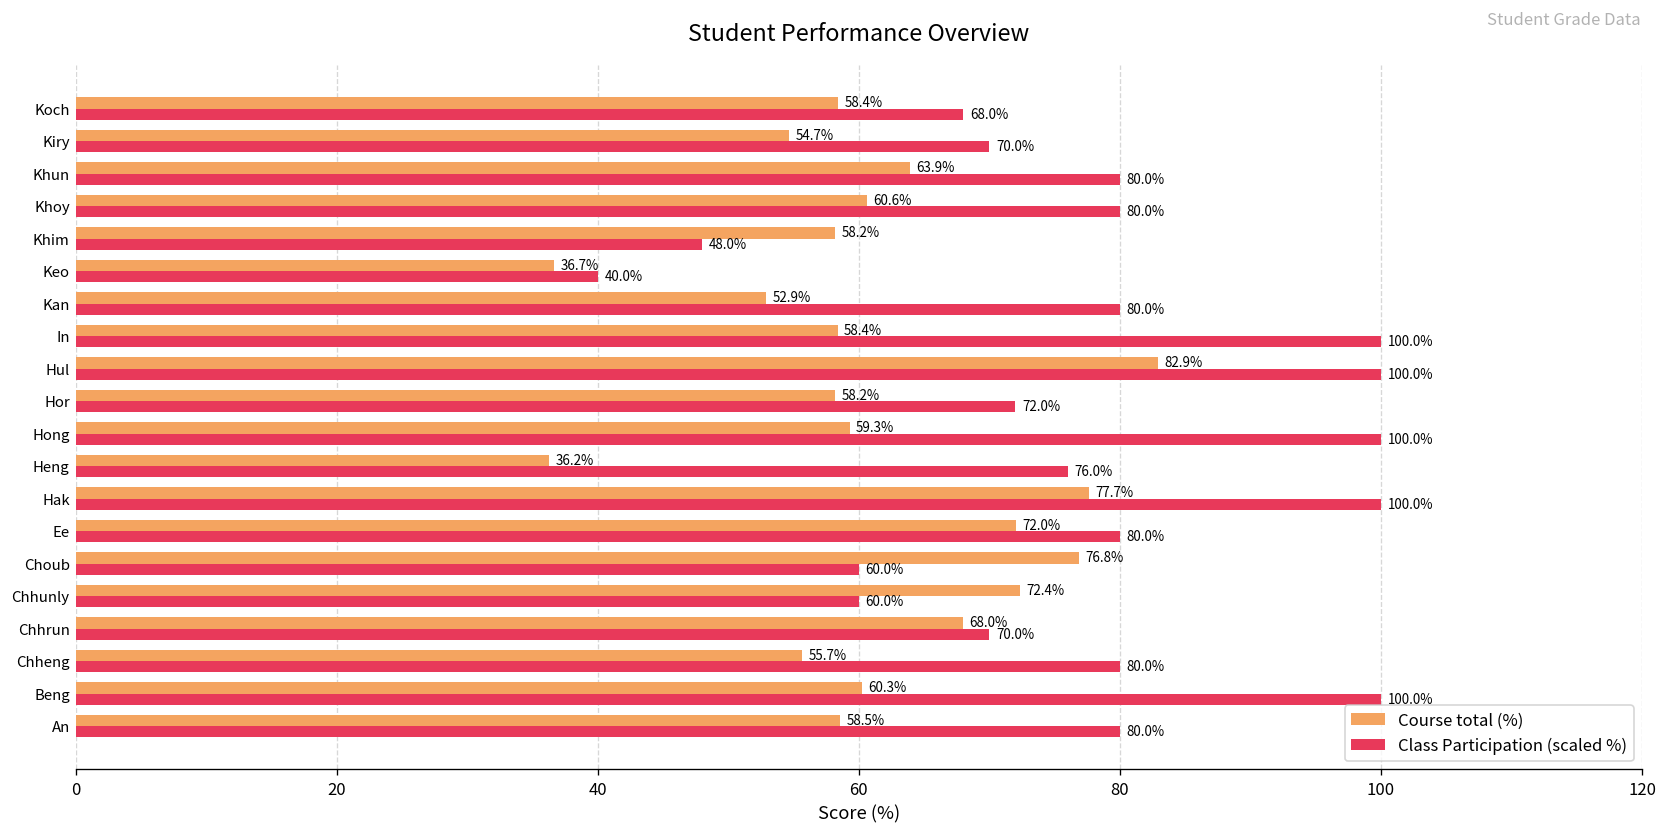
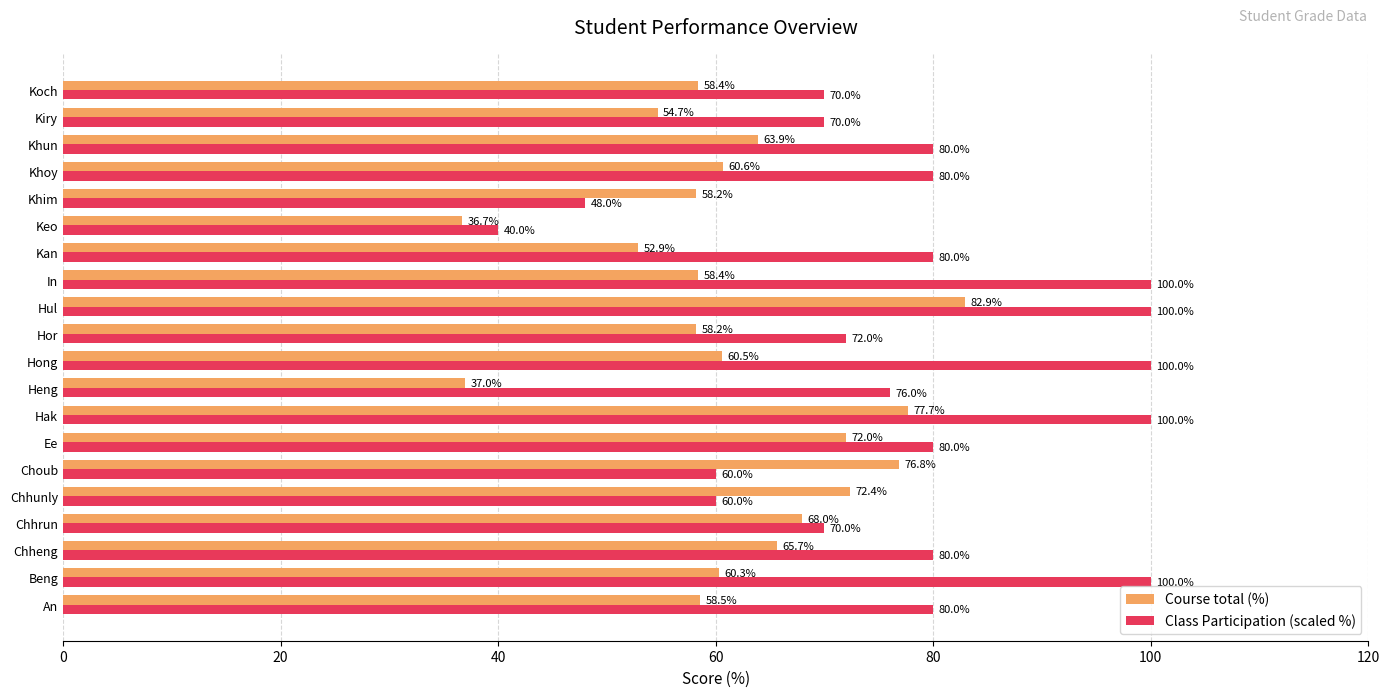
  {
    "Course total (%)": {
      "Koch": "58.4%",
      "Kiry": "54.7%",
      "Khun": "63.9%",
      "Khoy": "60.6%",
      "Khim": "58.2%",
      "Keo": "36.7%",
      "Kan": "52.9%",
      "In": "58.4%",
      "Hul": "82.9%",
      "Hor": "58.2%",
-     "Hong": "59.3%",
-     "Heng": "36.2%",
+     "Hong": "60.5%",
+     "Heng": "37.0%",
      "Hak": "77.7%",
      "Ee": "72.0%",
      "Choub": "76.8%",
      "Chhunly": "72.4%",
      "Chhrun": "68.0%",
-     "Chheng": "55.7%",
+     "Chheng": "65.7%",
      "Beng": "60.3%",
      "An": "58.5%"
    },
    "Class Participation (scaled %)": {
-     "Koch": "68.0%",
+     "Koch": "70.0%",
      "Kiry": "70.0%",
      "Khun": "80.0%",
      "Khoy": "80.0%",
      "Khim": "48.0%",
      "Keo": "40.0%",
      "Kan": "80.0%",
      "In": "100.0%",
      "Hul": "100.0%",
      "Hor": "72.0%",
      "Hong": "100.0%",
      "Heng": "76.0%",
      "Hak": "100.0%",
      "Ee": "80.0%",
      "Choub": "60.0%",
      "Chhunly": "60.0%",
      "Chhrun": "70.0%",
      "Chheng": "80.0%",
      "An": "80.0%"
    }
  }
